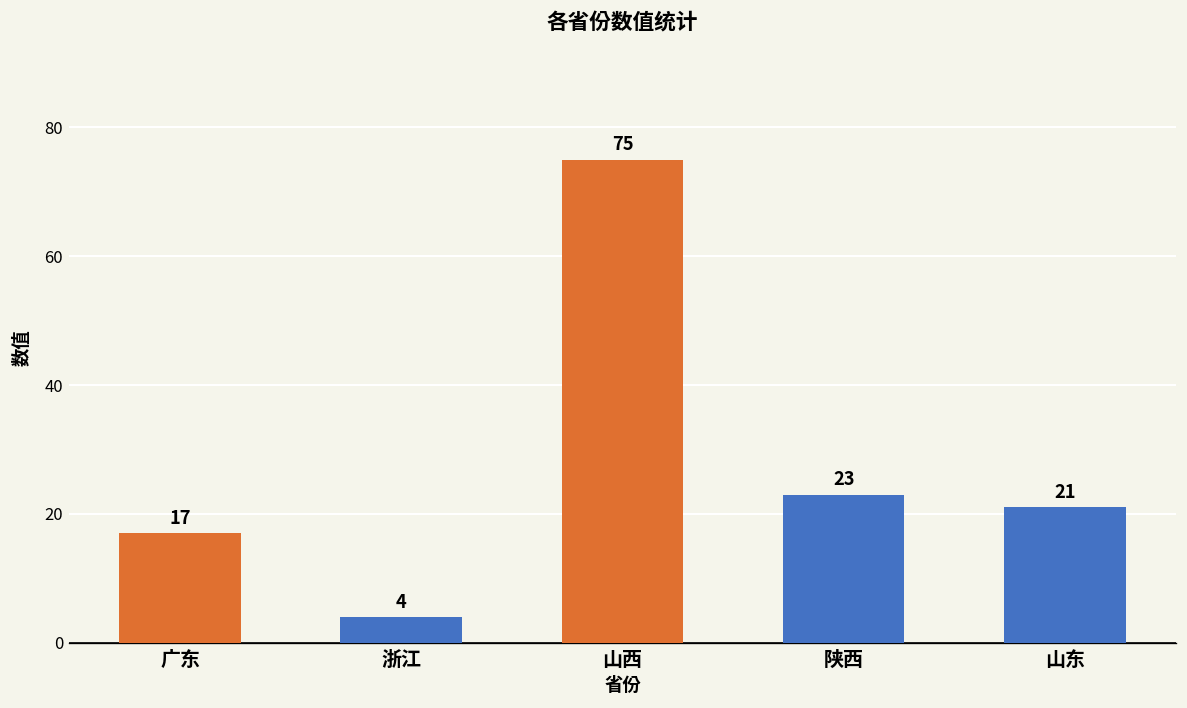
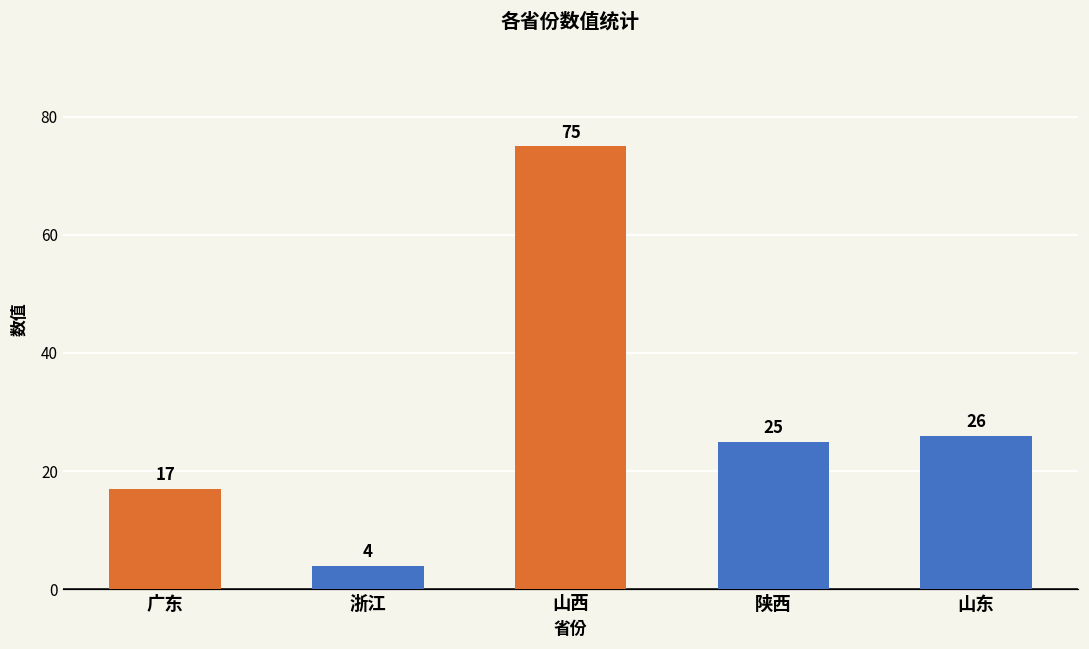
  {
    "广东": 17,
    "浙江": 4,
    "山西": 75,
-   "陕西": 23,
-   "山东": 21
+   "陕西": 25,
+   "山东": 26
  }
